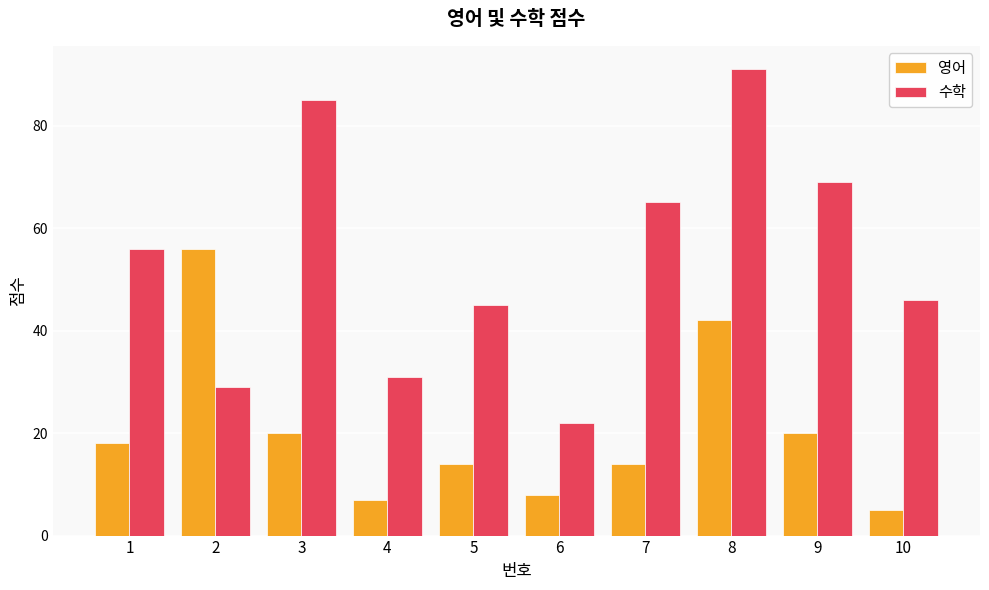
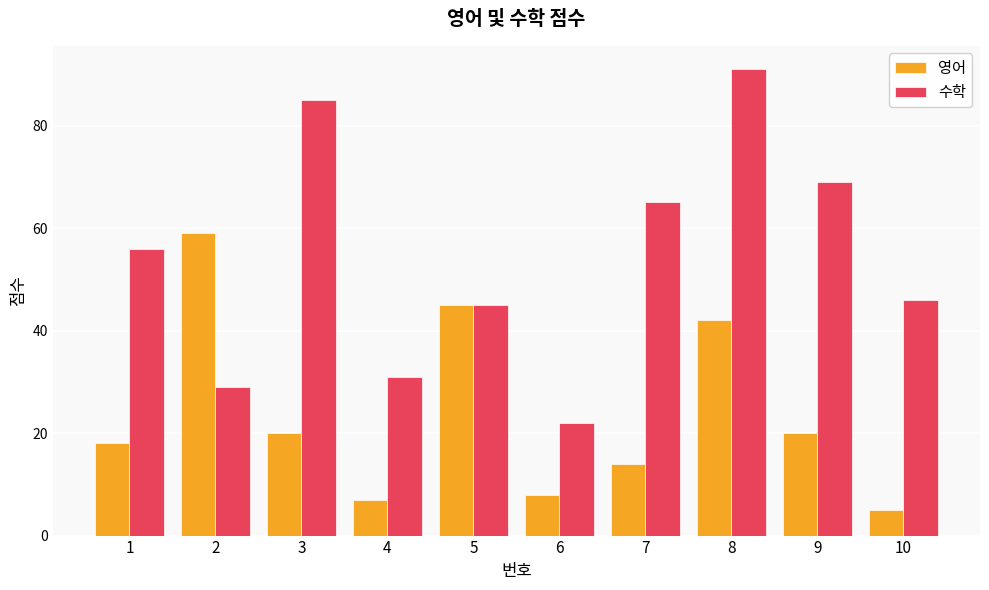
  {
    "영어": {
      "1": 18,
-     "2": 56,
+     "2": 59,
      "3": 20,
      "4": 7,
-     "5": 14,
+     "5": 45,
      "6": 8,
      "7": 14,
      "8": 42,
      "9": 20,
      "10": 5
    },
    "수학": {
      "1": 56,
      "2": 29,
      "3": 85,
      "4": 31,
      "5": 45,
      "6": 22,
      "7": 65,
      "8": 91,
      "9": 69,
      "10": 46
    }
  }
